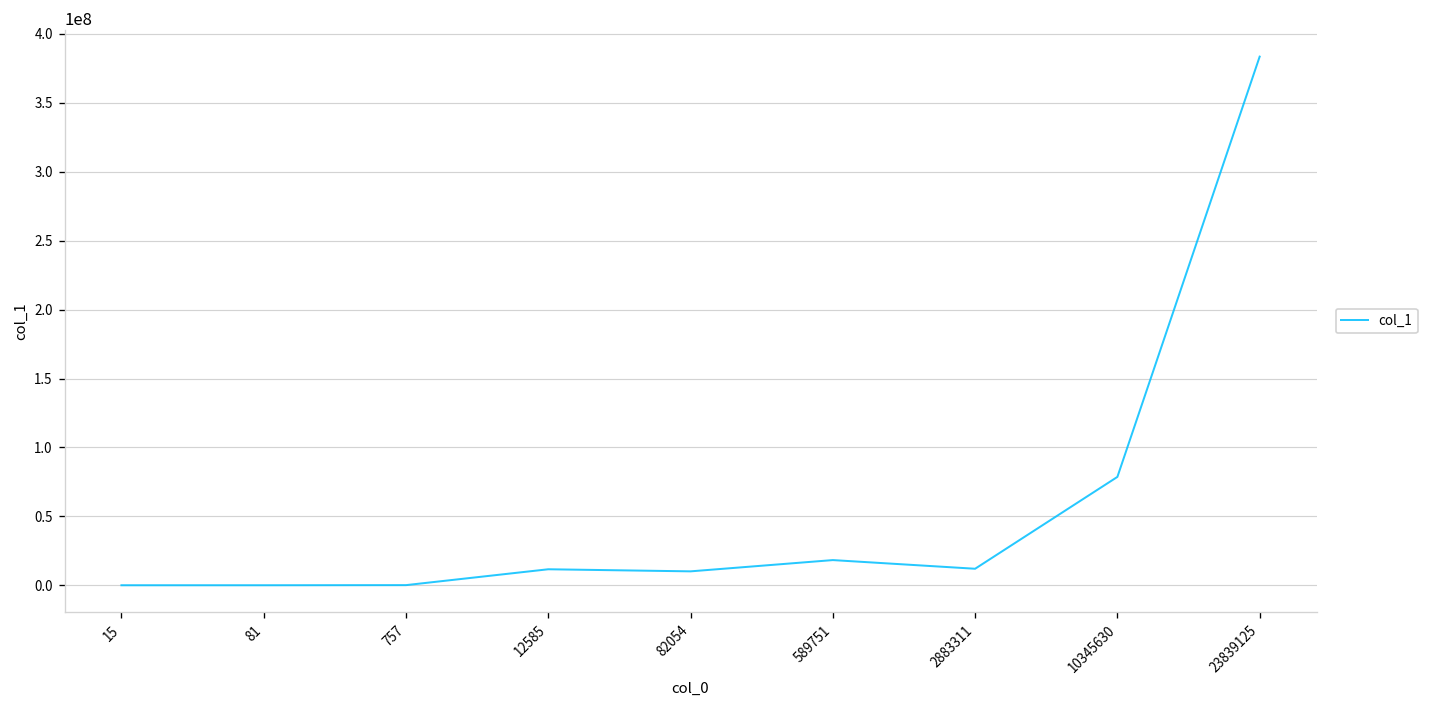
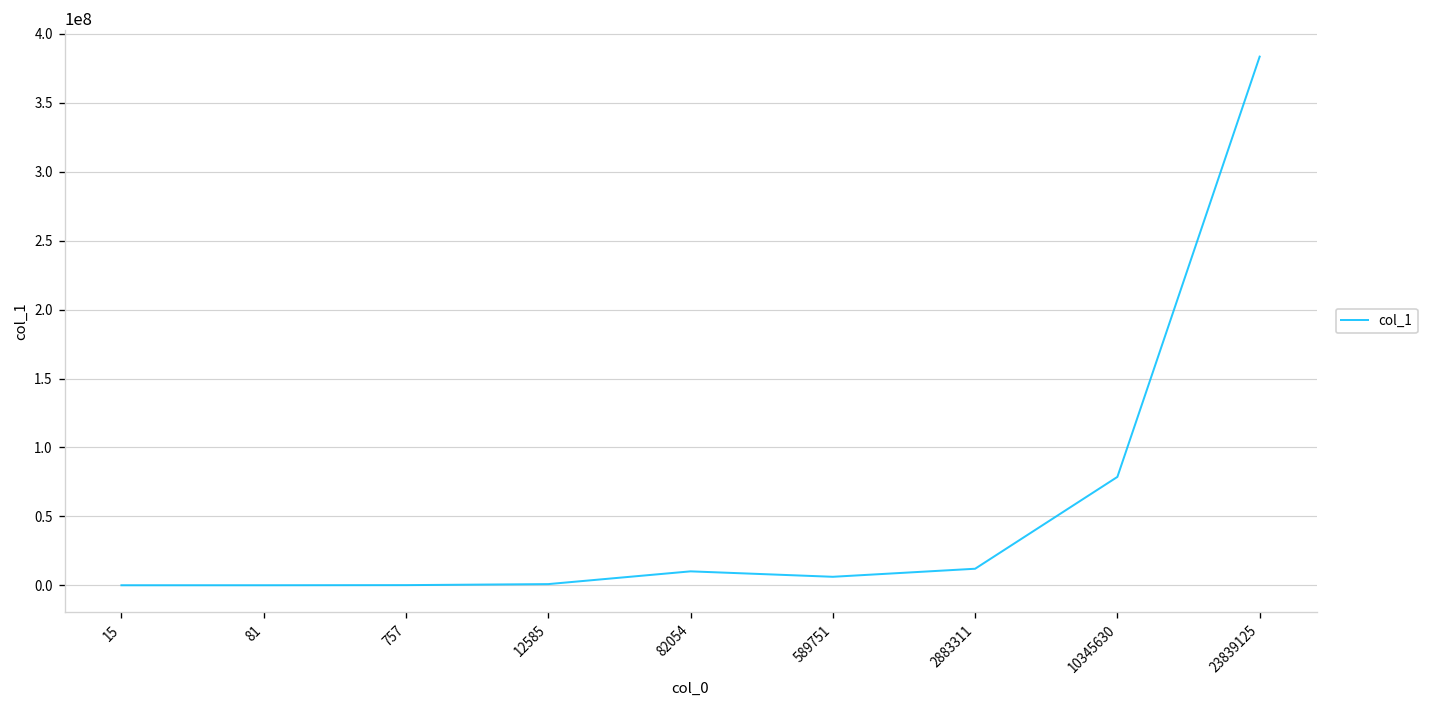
  {
    "15": 0,
    "81": 0,
    "757": 0,
-   "12585": 12000000,
+   "12585": 1000000,
    "82054": 10000000,
-   "589751": 18000000,
+   "589751": 6000000,
    "2883311": 12000000,
    "10345630": 79000000,
    "23839125": 383000000
  }
